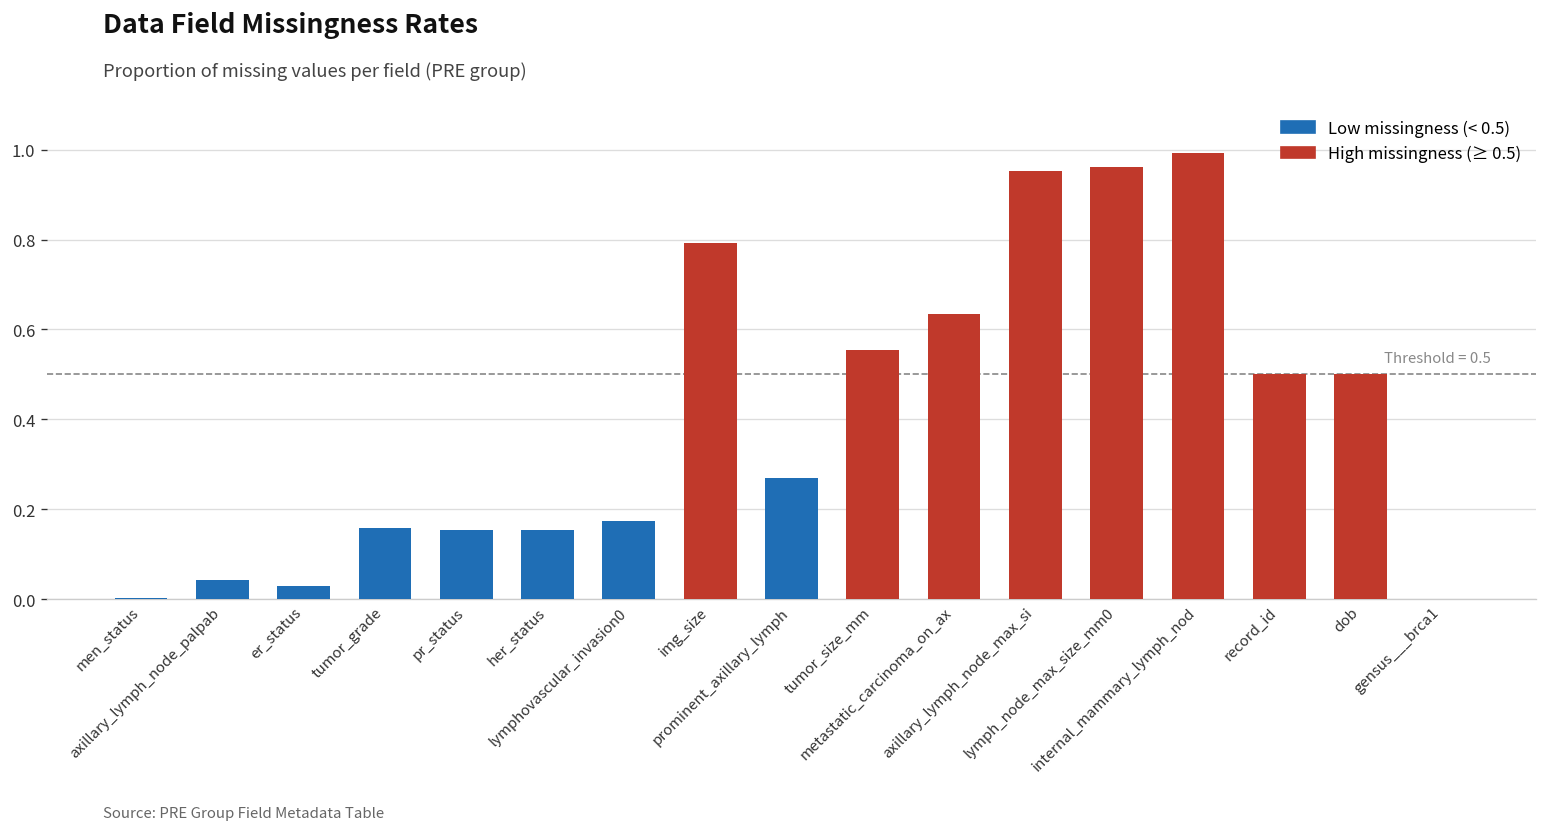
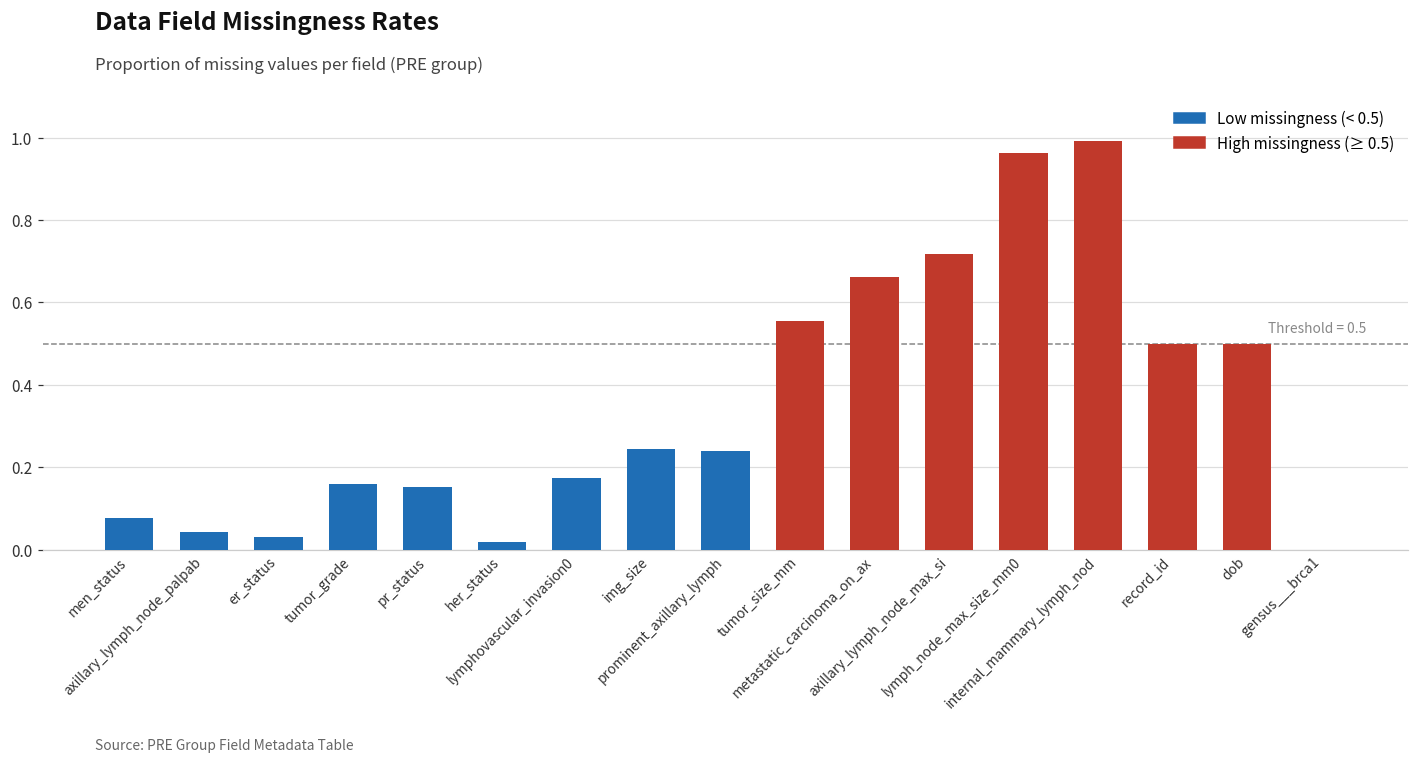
  {
-   "men_status": 0.00,
+   "men_status": 0.08,
    "axillary_lymph_node_palpab": 0.04,
    "er_status": 0.03,
    "tumor_grade": 0.16,
    "pr_status": 0.15,
-   "her_status": 0.16,
+   "her_status": 0.02,
    "lymphovascular_invasion0": 0.17,
-   "img_size": 0.79,
-   "prominent_axillary_lymph": 0.27,
+   "img_size": 0.25,
+   "prominent_axillary_lymph": 0.24,
    "tumor_size_mm": 0.56,
-   "metastatic_carcinoma_on_ax": 0.63,
-   "axillary_lymph_node_max_si": 0.95,
+   "metastatic_carcinoma_on_ax": 0.66,
+   "axillary_lymph_node_max_si": 0.72,
    "lymph_node_max_size_mm0": 0.96,
    "internal_mammary_lymph_nod": 0.99,
    "record_id": 0.50,
    "gensus___brca1": 0.00
  }
